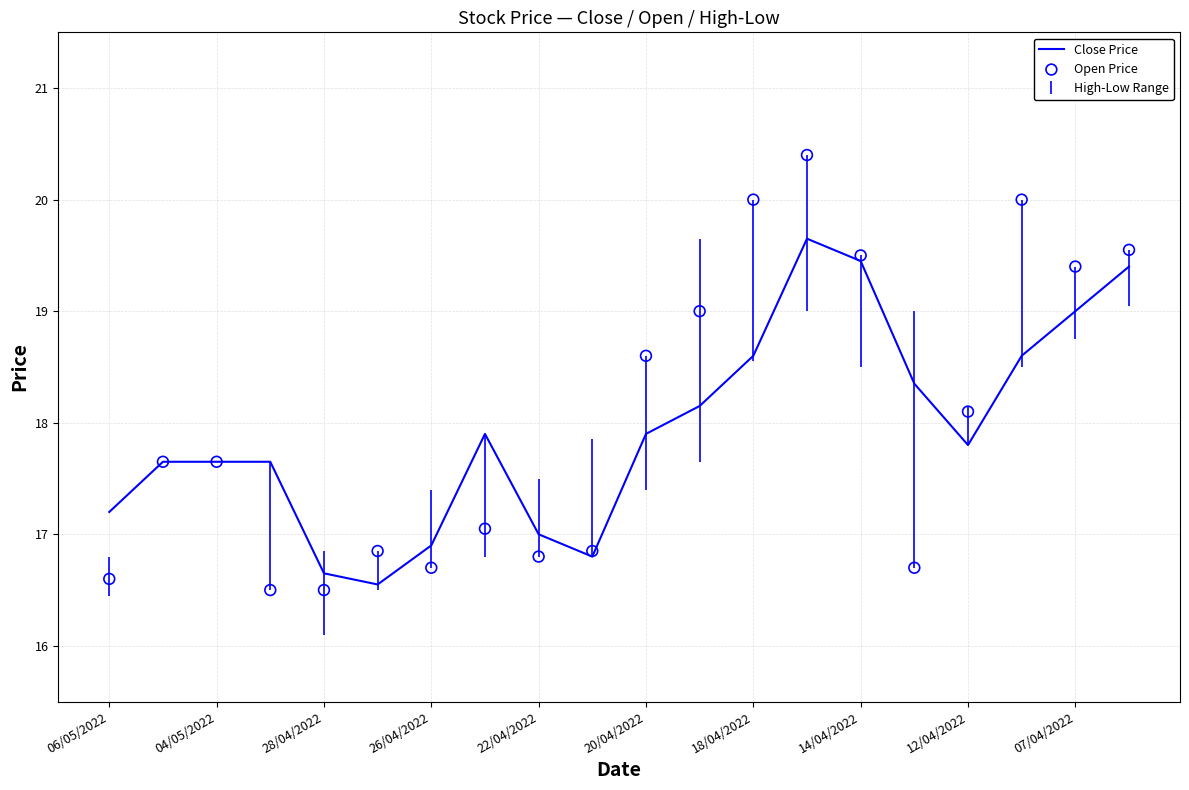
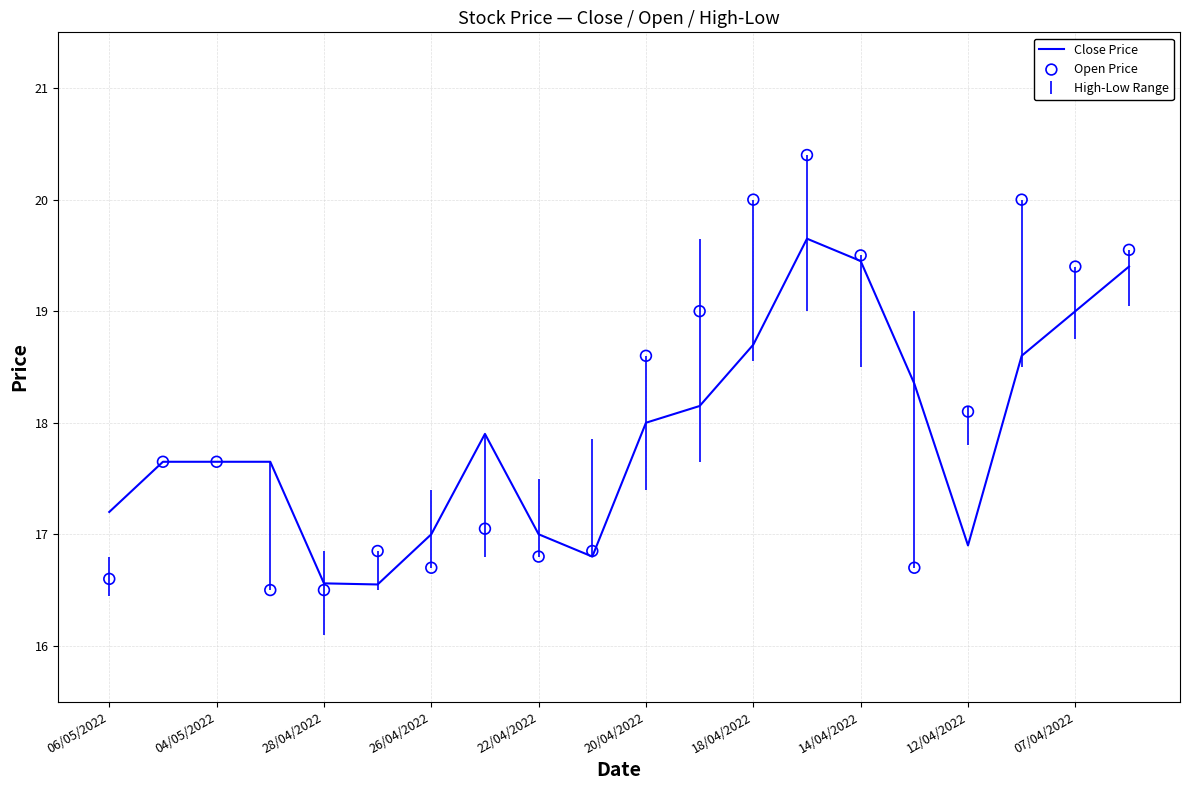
  {
    "Close Price": {
      "06/05/2022": 17.20,
-     "28/04/2022": 16.65,
-     "26/04/2022": 16.9,
+     "28/04/2022": 16.56,
+     "26/04/2022": 17.0,
      "22/04/2022": 17.00,
-     "20/04/2022": 17.9,
-     "18/04/2022": 18.6,
+     "20/04/2022": 18.0,
+     "18/04/2022": 18.7,
      "14/04/2022": 19.45,
-     "12/04/2022": 17.8,
+     "12/04/2022": 16.9,
      "07/04/2022": 19.00
    }
  }
